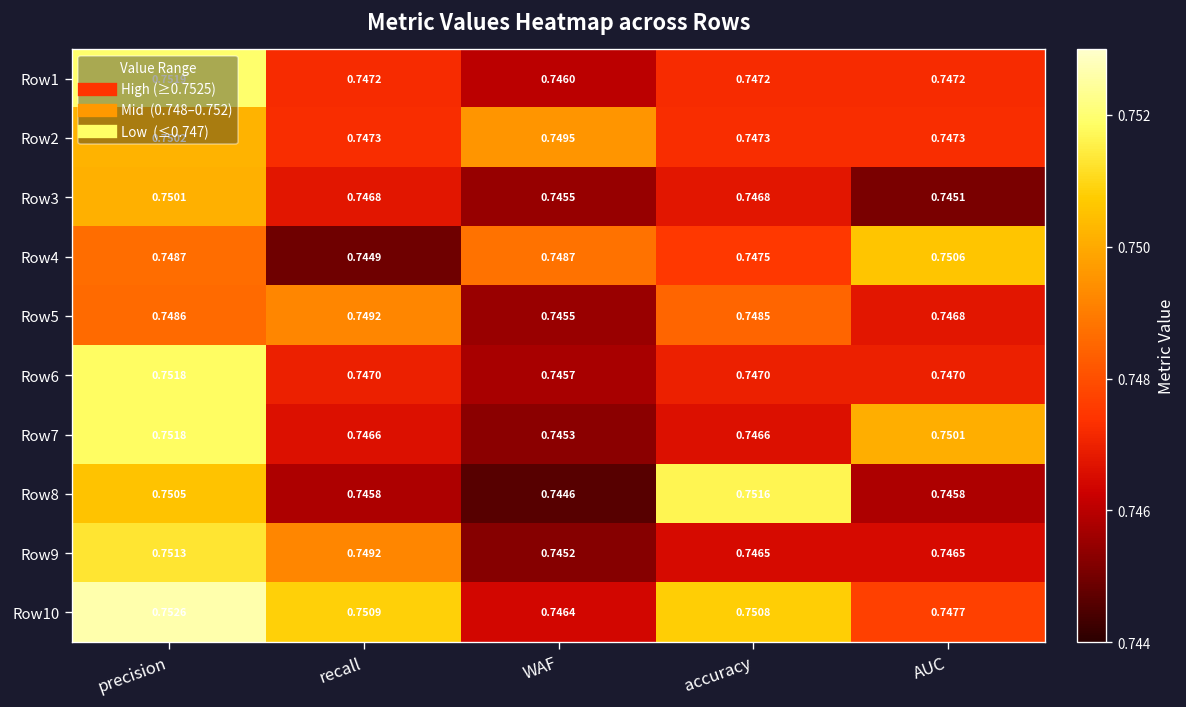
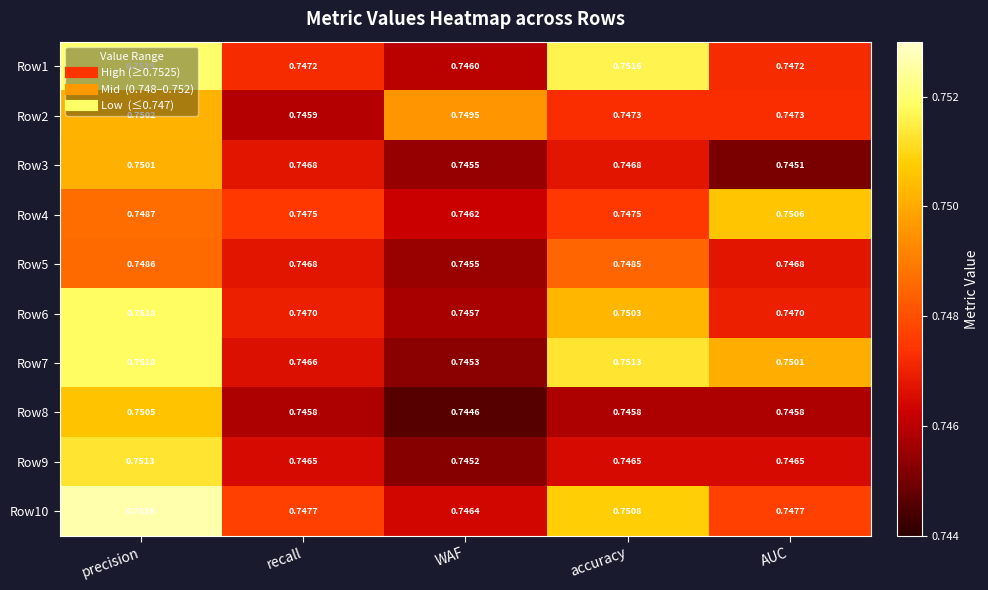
  {
    "Row1": {
      "recall": 0.7472,
      "WAF": 0.7460,
-     "accuracy": 0.7472,
+     "accuracy": 0.7516,
      "AUC": 0.7472
    },
    "Row2": {
-     "recall": 0.7473,
+     "recall": 0.7459,
      "WAF": 0.7495,
      "accuracy": 0.7473,
      "AUC": 0.7473
    },
    "Row3": {
      "precision": 0.7501,
      "recall": 0.7468,
      "WAF": 0.7455,
      "accuracy": 0.7468,
      "AUC": 0.7451
    },
    "Row4": {
      "precision": 0.7487,
-     "recall": 0.7449,
-     "WAF": 0.7487,
+     "recall": 0.7475,
+     "WAF": 0.7462,
      "accuracy": 0.7475,
      "AUC": 0.7506
    },
    "Row5": {
      "precision": 0.7486,
-     "recall": 0.7492,
+     "recall": 0.7468,
      "WAF": 0.7455,
      "accuracy": 0.7485,
      "AUC": 0.7468
    },
    "Row6": {
      "precision": 0.7518,
      "recall": 0.7470,
      "WAF": 0.7457,
-     "accuracy": 0.7470,
+     "accuracy": 0.7503,
      "AUC": 0.7470
    },
    "Row7": {
      "precision": 0.7518,
      "recall": 0.7466,
      "WAF": 0.7453,
-     "accuracy": 0.7466,
+     "accuracy": 0.7513,
      "AUC": 0.7501
    },
    "Row8": {
      "precision": 0.7505,
      "recall": 0.7458,
      "WAF": 0.7446,
-     "accuracy": 0.7516,
+     "accuracy": 0.7458,
      "AUC": 0.7458
    },
    "Row9": {
      "precision": 0.7513,
-     "recall": 0.7492,
+     "recall": 0.7465,
      "WAF": 0.7452,
      "accuracy": 0.7465,
      "AUC": 0.7465
    },
    "Row10": {
      "precision": 0.7526,
-     "recall": 0.7509,
+     "recall": 0.7477,
      "WAF": 0.7464,
      "accuracy": 0.7508,
      "AUC": 0.7477
    }
  }
